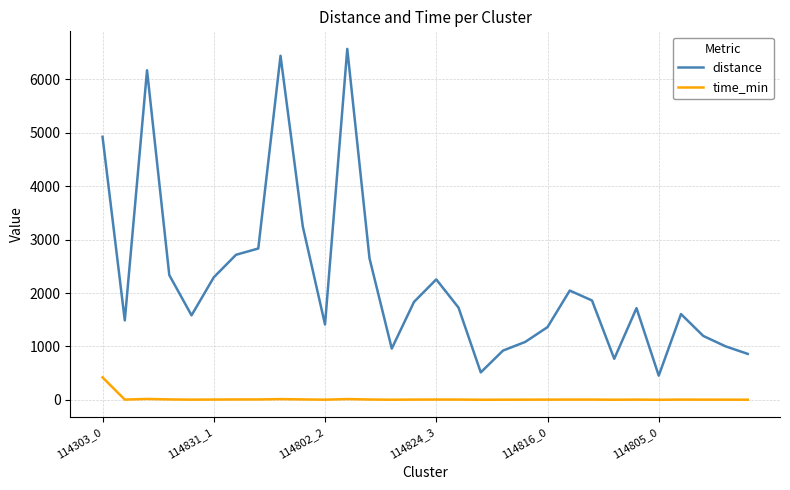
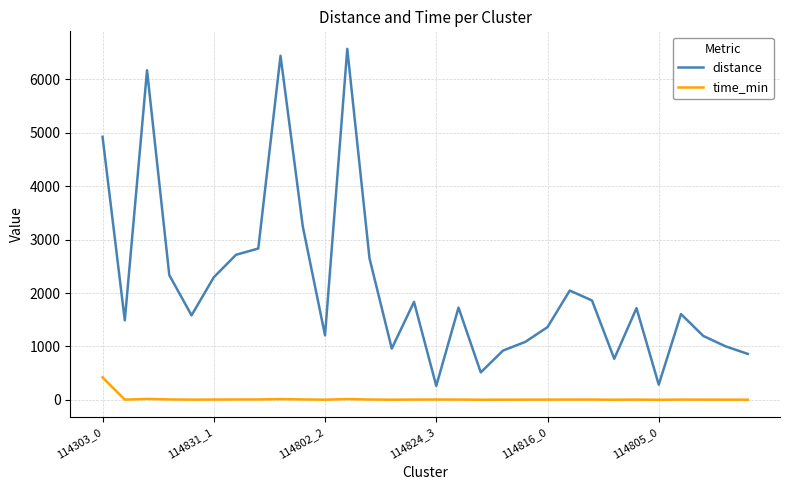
  {
    "distance": {
      "114303_0": 4900,
      "114831_1": 2300,
-     "114802_2": 1400,
-     "114824_3": 2300,
+     "114802_2": 1200,
+     "114824_3": 300,
      "114816_0": 1400,
-     "114805_0": 500
+     "114805_0": 300
    },
    "time_min": {
      "114303_0": 400,
      "114831_1": 0,
      "114802_2": 0,
      "114824_3": 0,
      "114816_0": 0,
      "114805_0": 0
    }
  }
